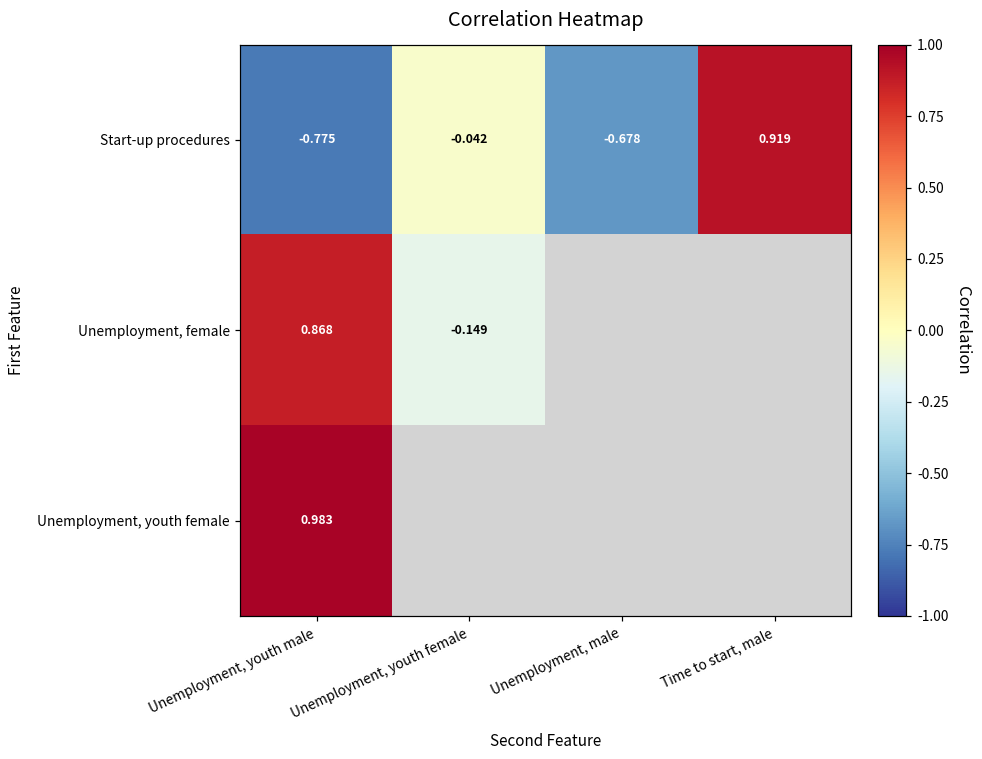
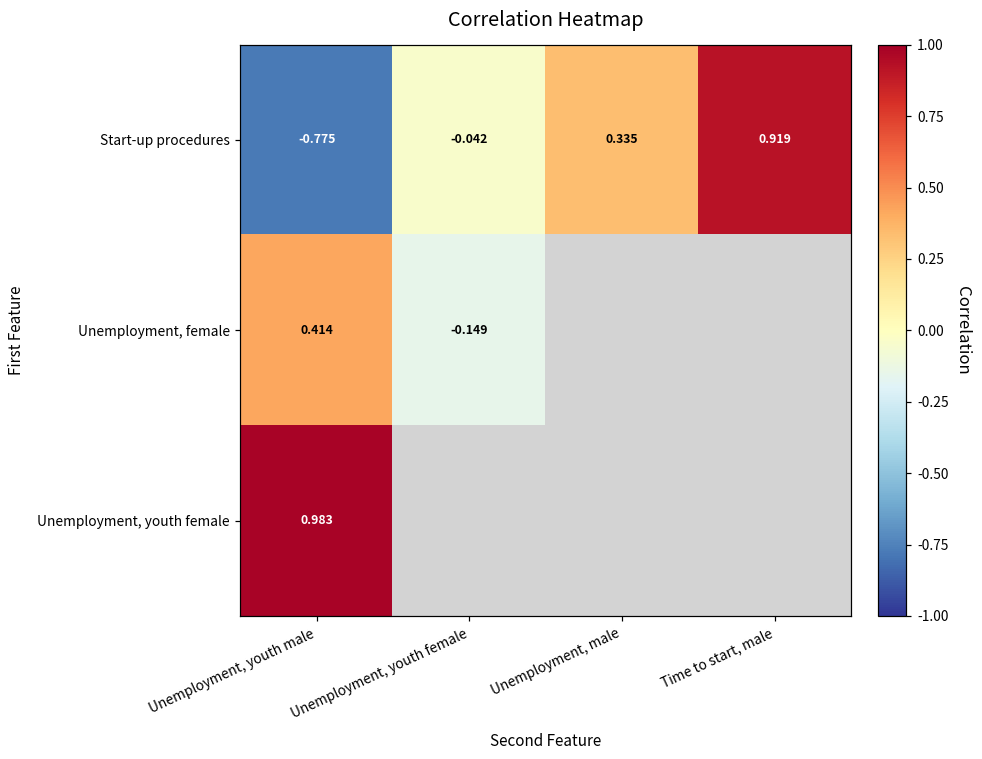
  {
    "Start-up procedures": {
      "Unemployment, youth male": -0.775,
      "Unemployment, youth female": -0.042,
-     "Unemployment, male": -0.678,
+     "Unemployment, male": 0.335,
      "Time to start, male": 0.919
    },
    "Unemployment, female": {
-     "Unemployment, youth male": 0.868,
+     "Unemployment, youth male": 0.414,
      "Unemployment, youth female": -0.149
    },
    "Unemployment, youth female": {
      "Unemployment, youth male": 0.983
    }
  }
